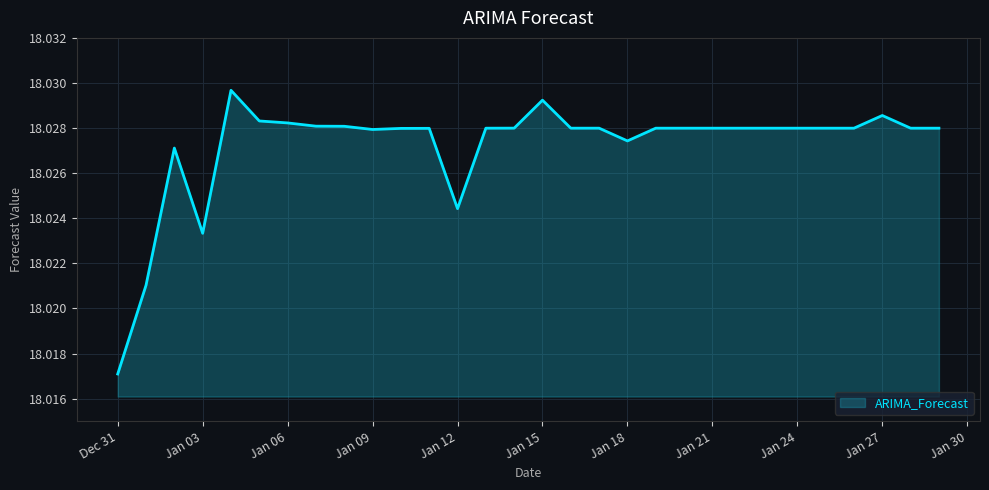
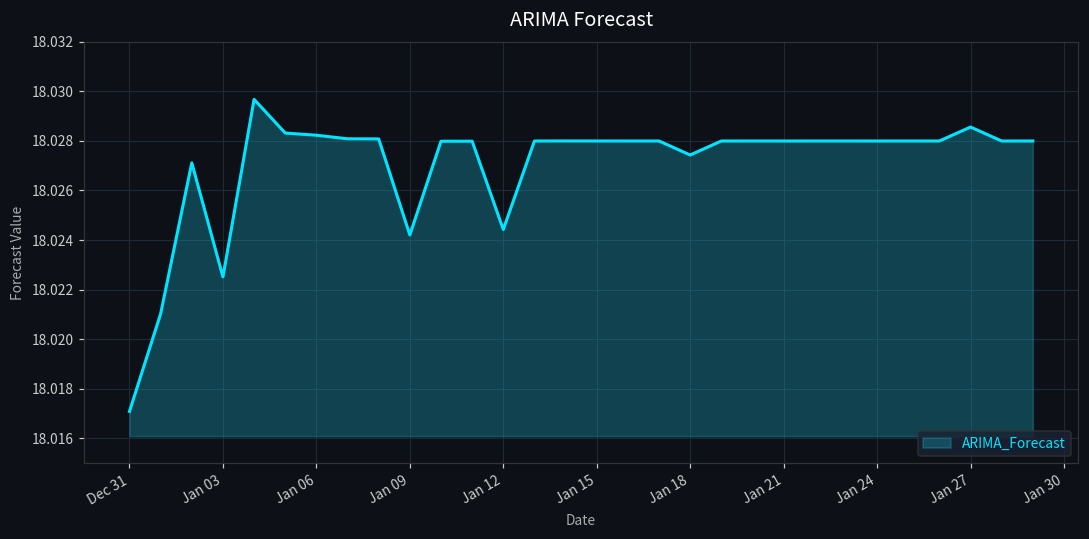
  {
    "Dec 31": 18.0171,
-   "Jan 03": 18.0233,
+   "Jan 03": 18.0225,
    "Jan 06": 18.0282,
-   "Jan 09": 18.0279,
+   "Jan 09": 18.0242,
    "Jan 12": 18.0244,
-   "Jan 15": 18.0292,
+   "Jan 15": 18.0280,
    "Jan 18": 18.0274,
    "Jan 21": 18.0280,
    "Jan 24": 18.0280,
    "Jan 27": 18.0286
  }
